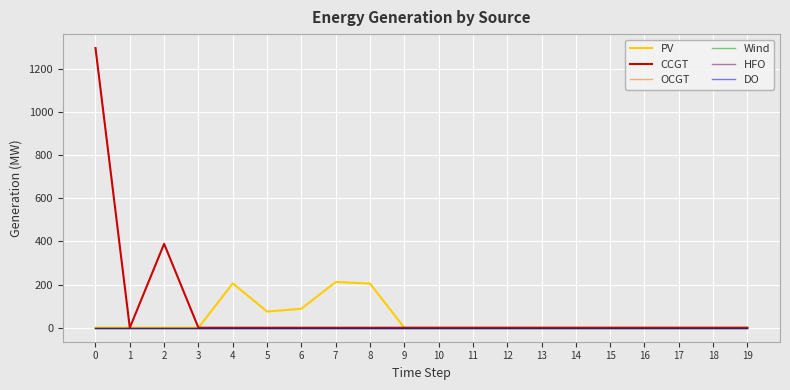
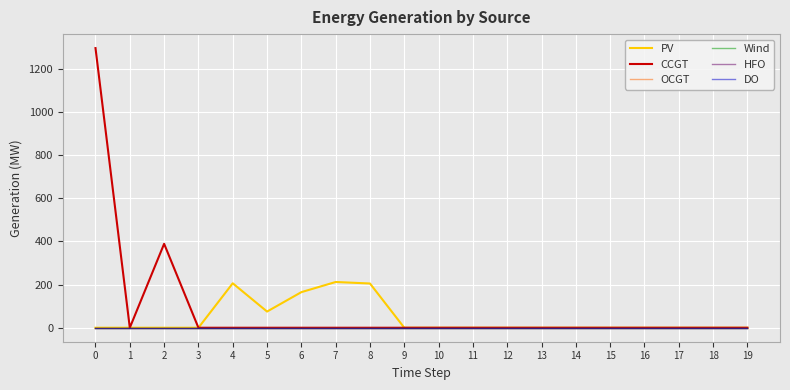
  {
    "PV": {
      "4": 210,
      "5": 80,
-     "6": 90,
+     "6": 170,
      "7": 210,
      "8": 210
    },
    "CCGT": {
      "0": 1300,
      "2": 390
    }
  }
